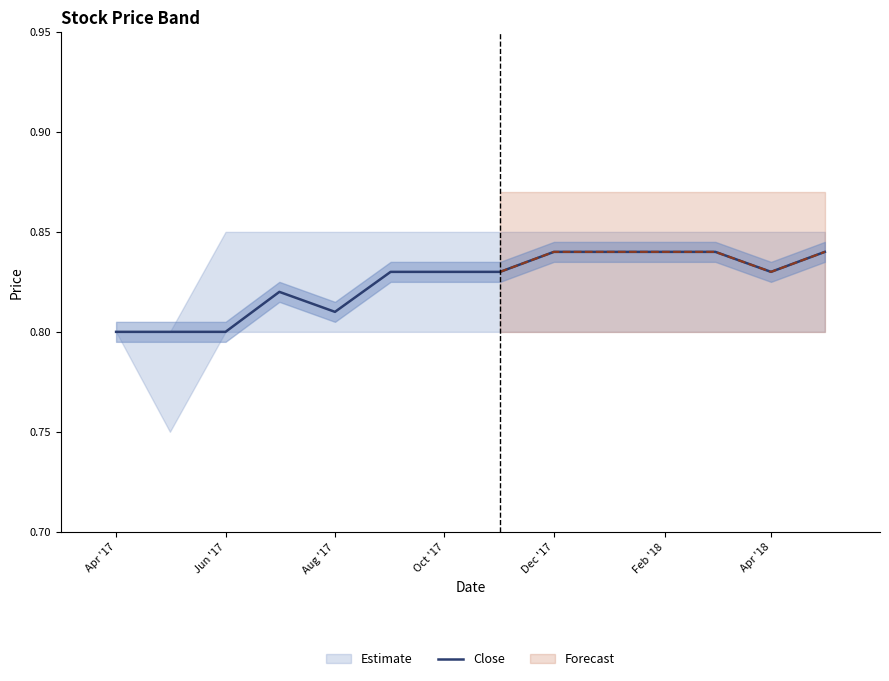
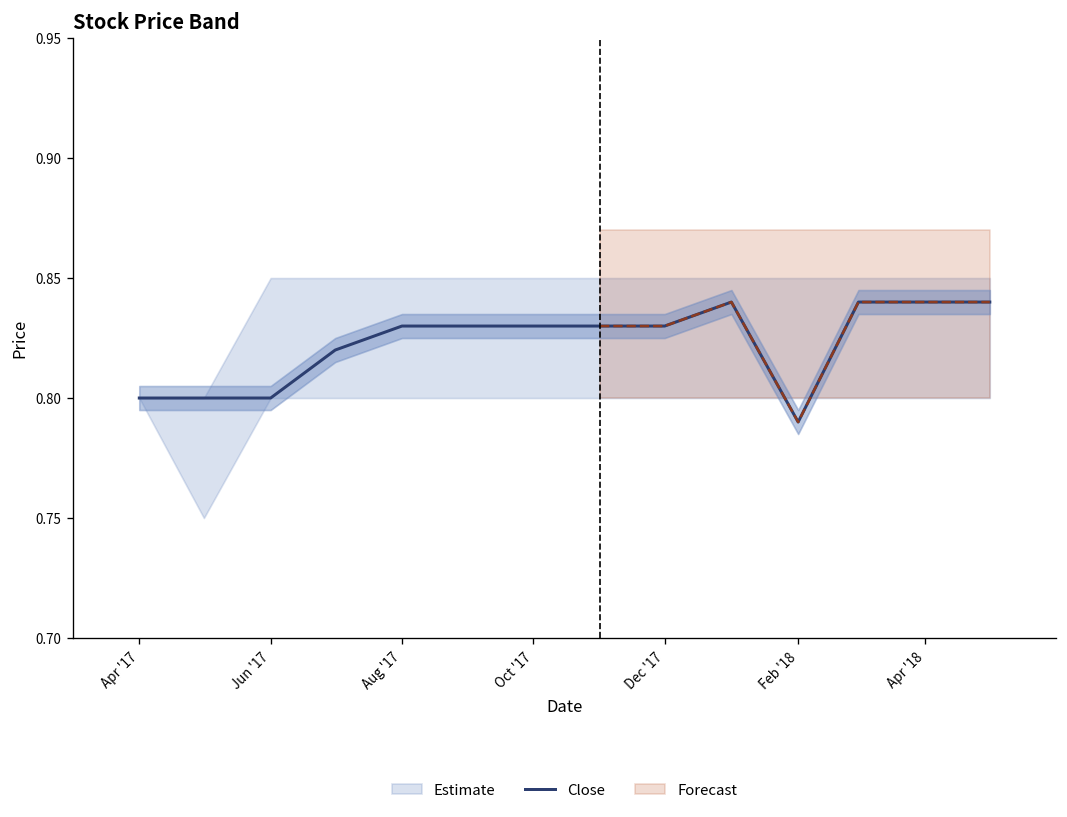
  {
    "Close": {
      "Jun '17": 0.80,
-     "Aug '17": 0.81,
+     "Aug '17": 0.83,
      "Oct '17": 0.83,
-     "Dec '17": 0.84,
-     "Feb '18": 0.84,
-     "Apr '18": 0.83
+     "Dec '17": 0.83,
+     "Feb '18": 0.79,
+     "Apr '18": 0.84
    }
  }
